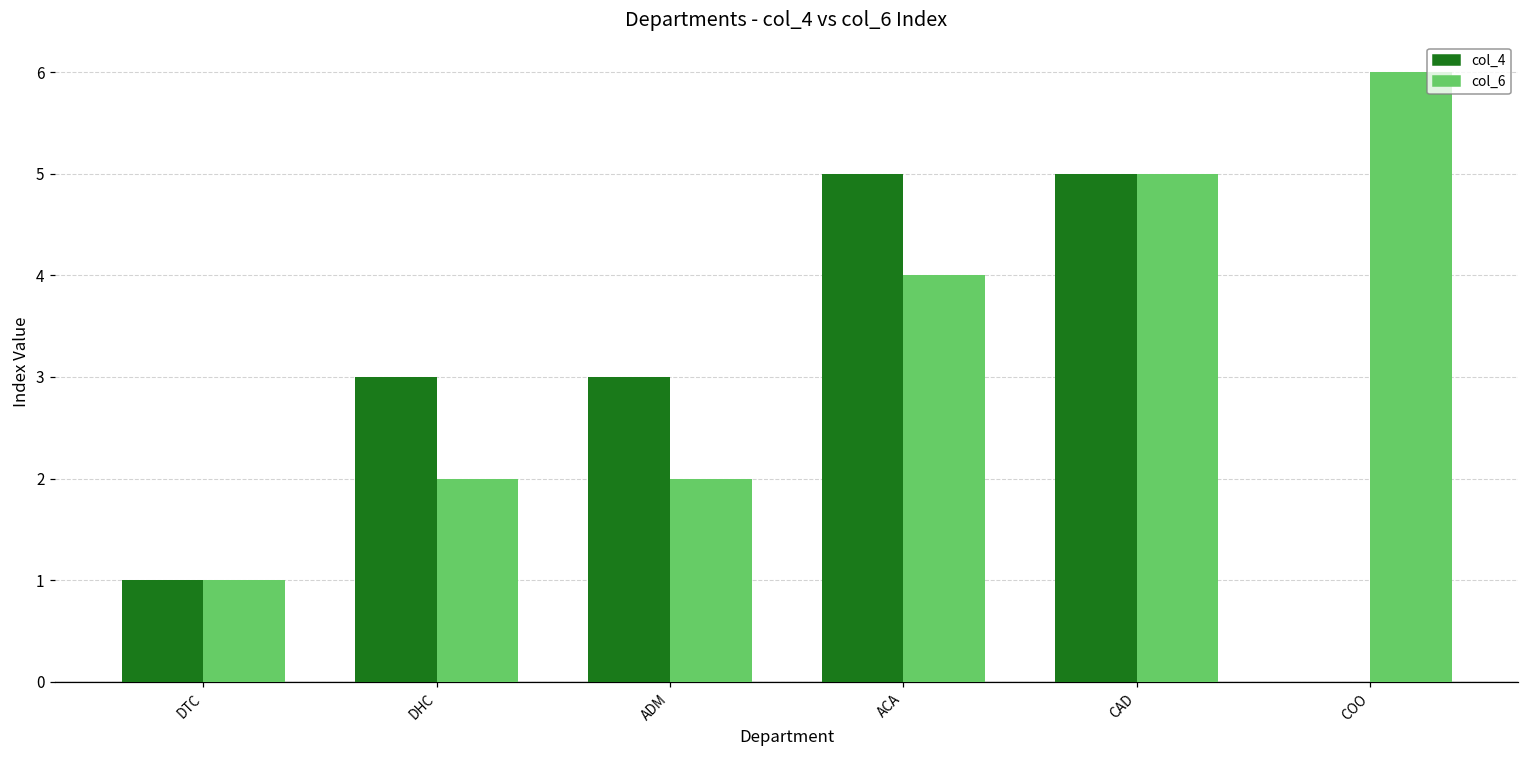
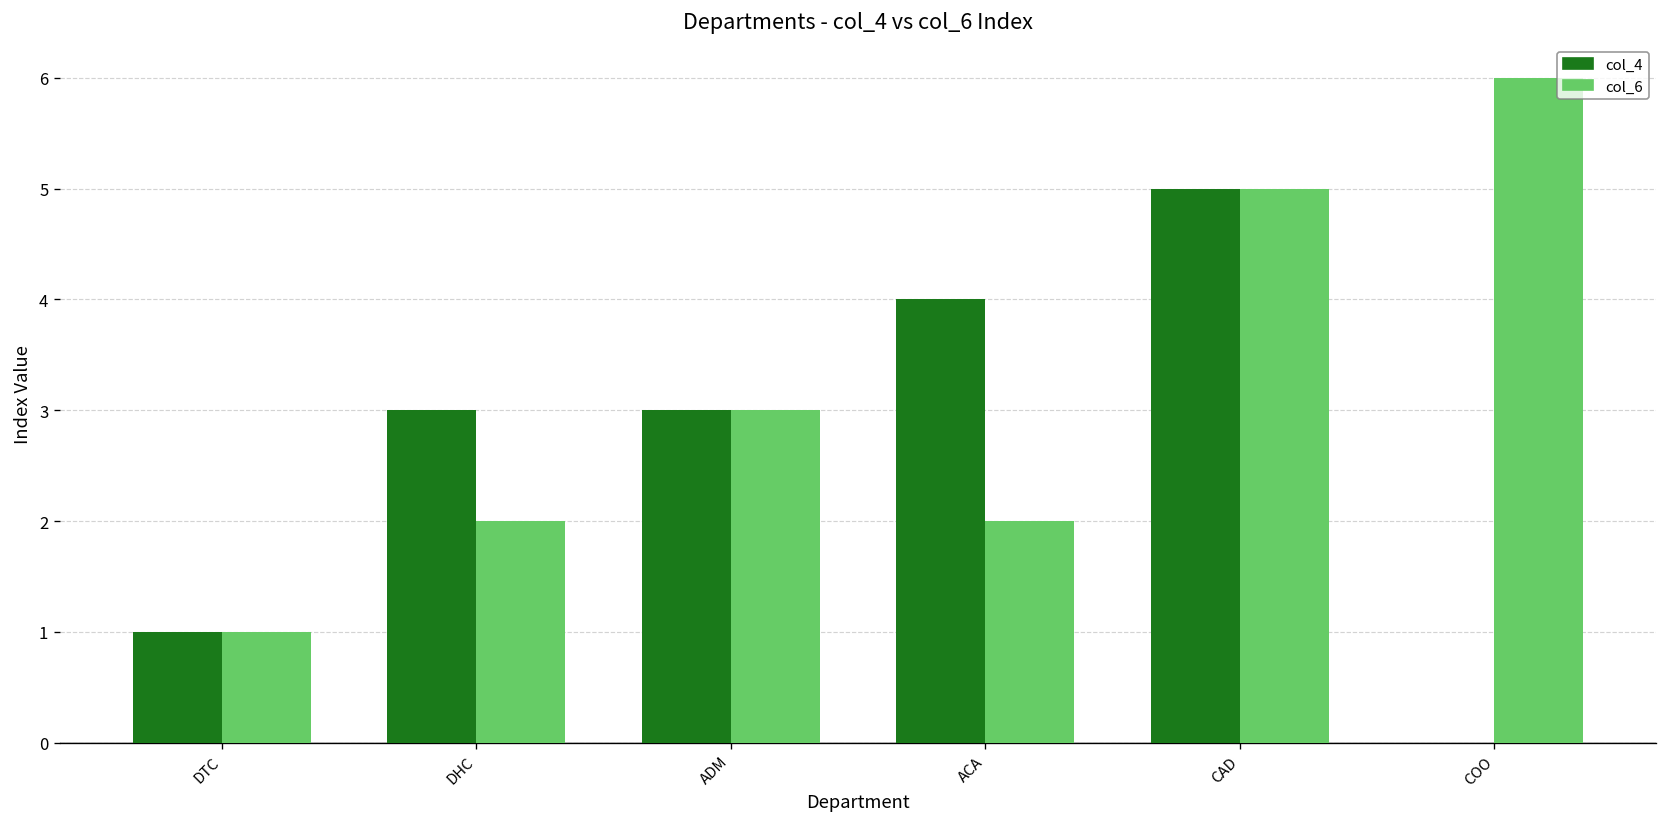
  {
    "col_4": {
      "DTC": 1,
      "DHC": 3,
      "ADM": 3,
-     "ACA": 5,
+     "ACA": 4,
      "CAD": 5,
      "COO": 0
    },
    "col_6": {
      "DTC": 1,
      "DHC": 2,
-     "ADM": 2,
-     "ACA": 4,
+     "ADM": 3,
+     "ACA": 2,
      "CAD": 5,
      "COO": 6
    }
  }
